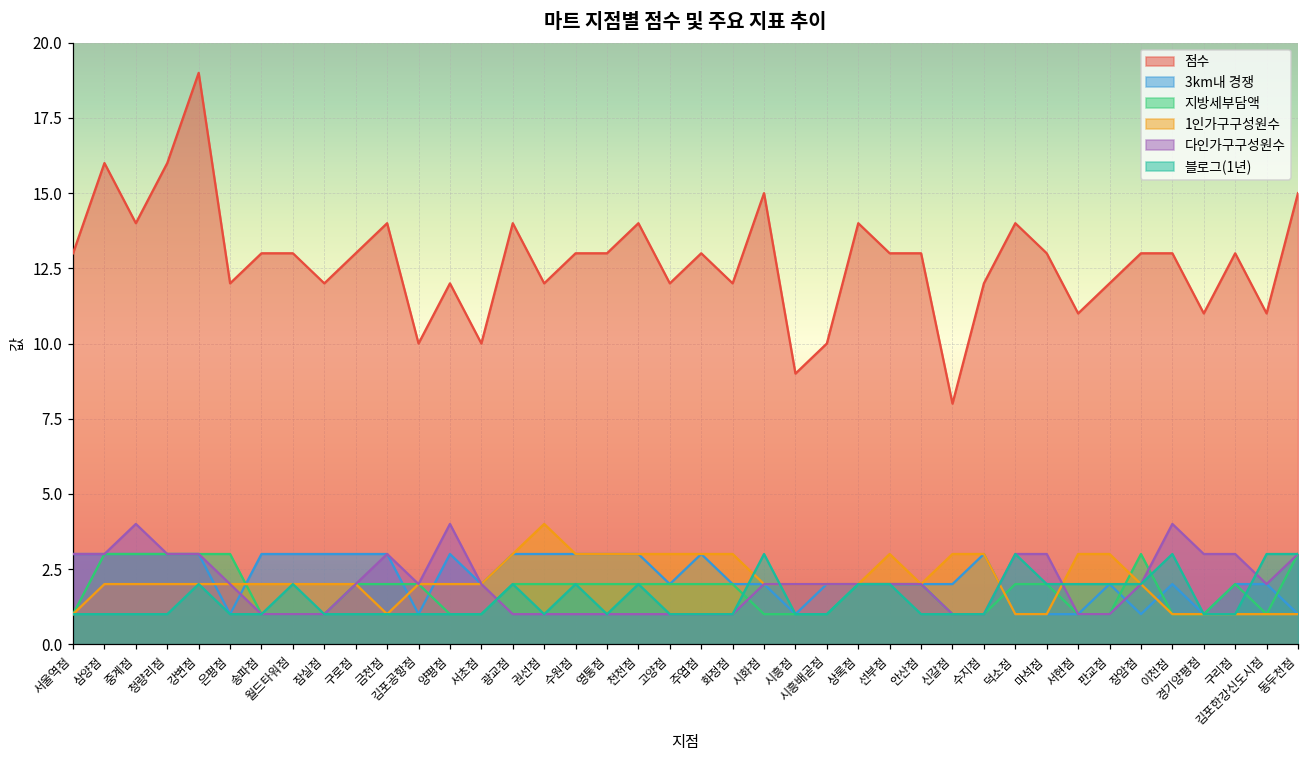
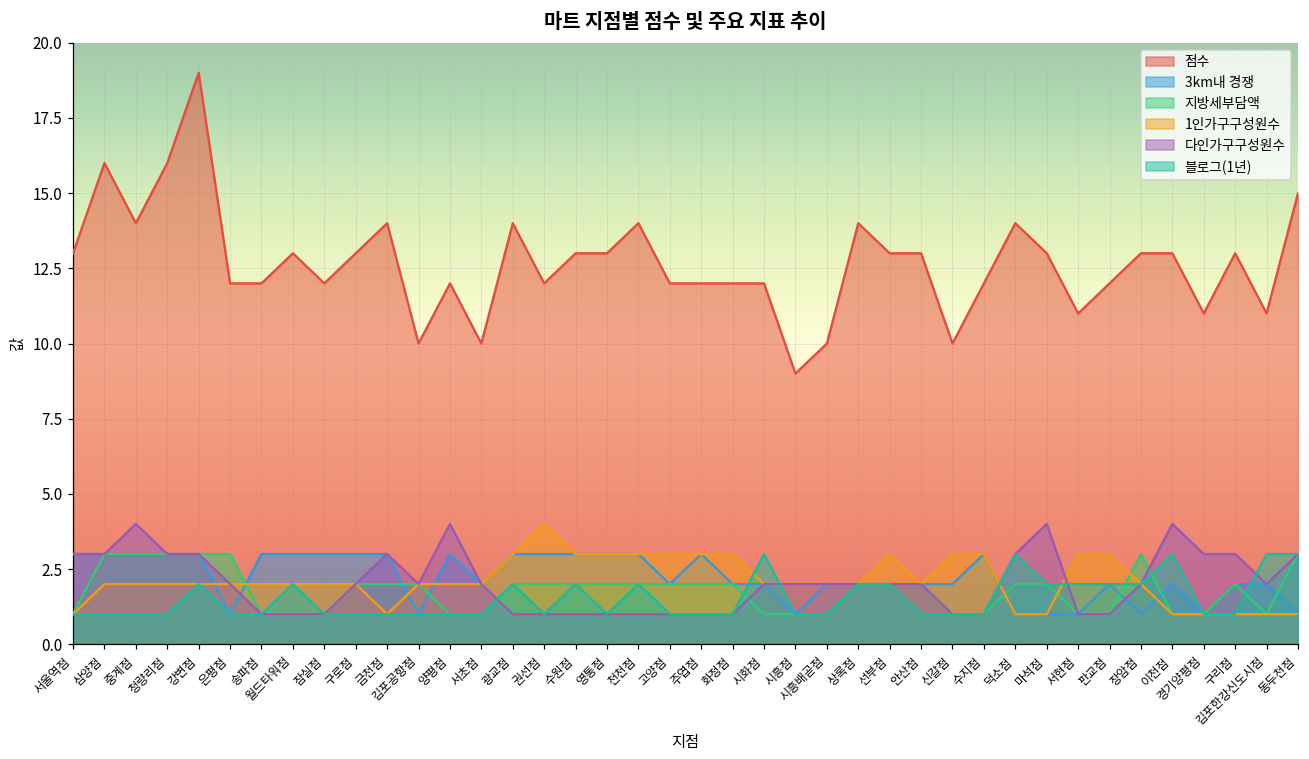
  {
    "점수": {
      "서울역점": 13,
      "삼양점": 16,
      "중계점": 14,
      "청량리점": 16,
      "강변점": 19,
      "은평점": 12,
-     "송파점": 13,
+     "송파점": 12,
      "월드타워점": 13,
      "잠실점": 12,
      "구로점": 13,
      "금천점": 14,
      "김포공항점": 10,
      "양평점": 12,
      "서초점": 10,
      "광교점": 14,
      "권선점": 12,
      "수원점": 13,
      "영통점": 13,
      "천천점": 14,
      "고양점": 12,
-     "주엽점": 13,
+     "주엽점": 12,
      "화정점": 12,
-     "시화점": 15,
+     "시화점": 12,
      "시흥점": 9,
      "시흥배곧점": 10,
      "상록점": 14,
      "선부점": 13,
      "안산점": 13,
-     "신갈점": 8,
+     "신갈점": 10,
      "수지점": 12,
      "덕소점": 14,
      "마석점": 13,
      "서현점": 11,
      "판교점": 12,
      "장암점": 13,
      "이천점": 13,
      "경기양평점": 11,
      "구리점": 13,
      "김포한강신도시점": 11,
      "동두천점": 15
    },
    "1인가구구성원수": {
      "삼양점": 2,
      "중계점": 2,
      "청량리점": 2,
      "송파점": 2,
      "잠실점": 2,
      "양평점": 2,
      "권선점": 4,
      "고양점": 3,
      "화정점": 3,
      "선부점": 3,
      "신갈점": 3,
      "서현점": 3,
      "판교점": 3
    },
    "다인가구구성원수": {
      "중계점": 4,
      "양평점": 4,
      "광교점": 1,
      "수원점": 1,
      "천천점": 1,
-     "마석점": 3,
+     "마석점": 4,
      "이천점": 4,
      "경기양평점": 3,
      "구리점": 3
    }
  }
